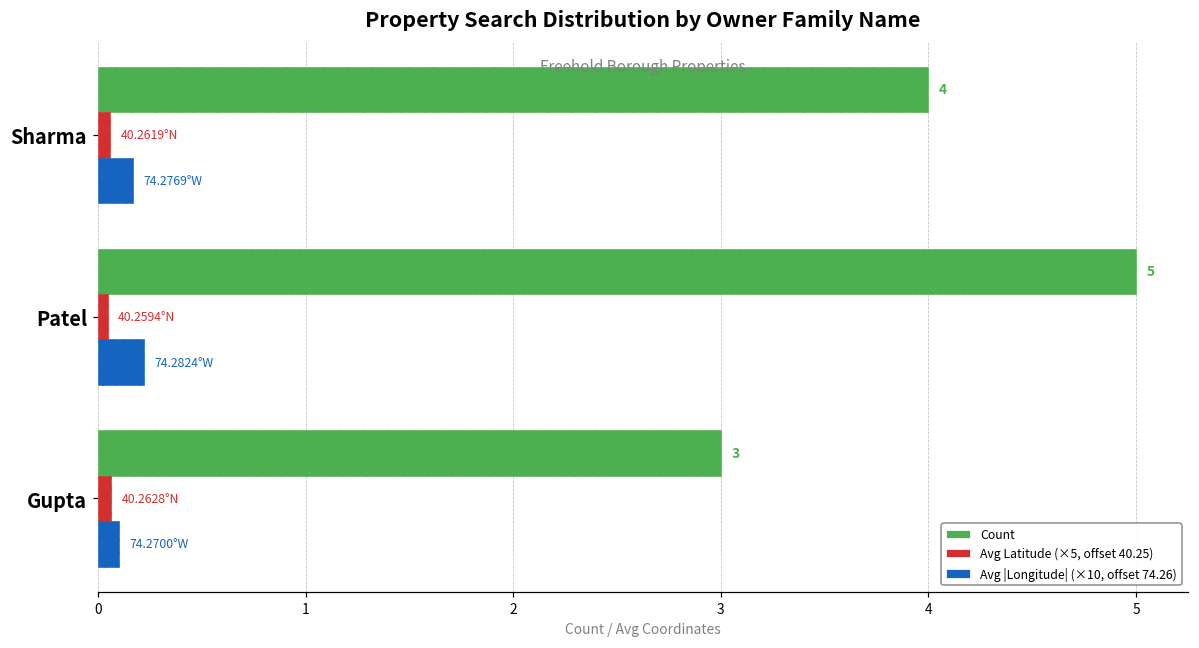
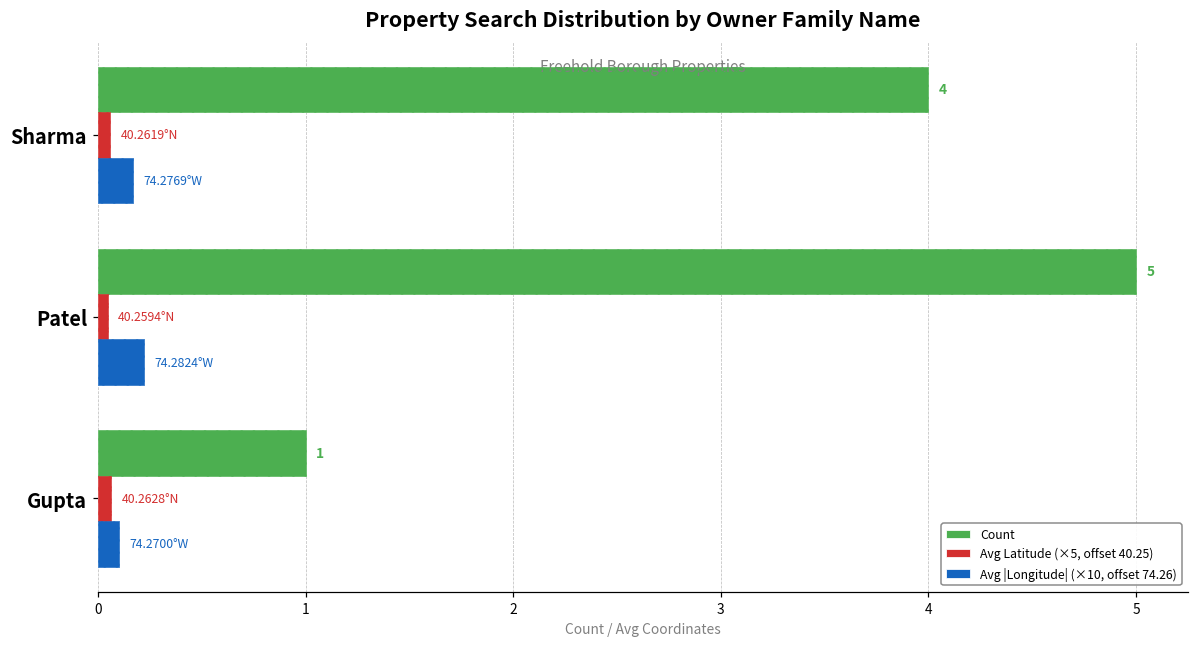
  {
    "Count": {
      "Sharma": 4,
      "Patel": 5,
-     "Gupta": 3
+     "Gupta": 1
    }
  }
